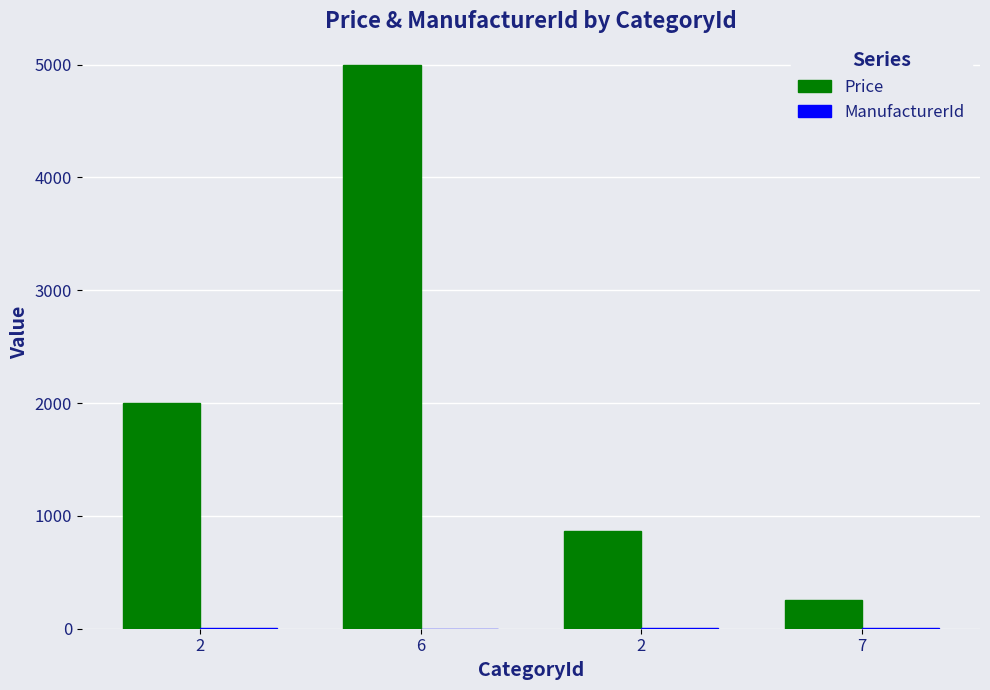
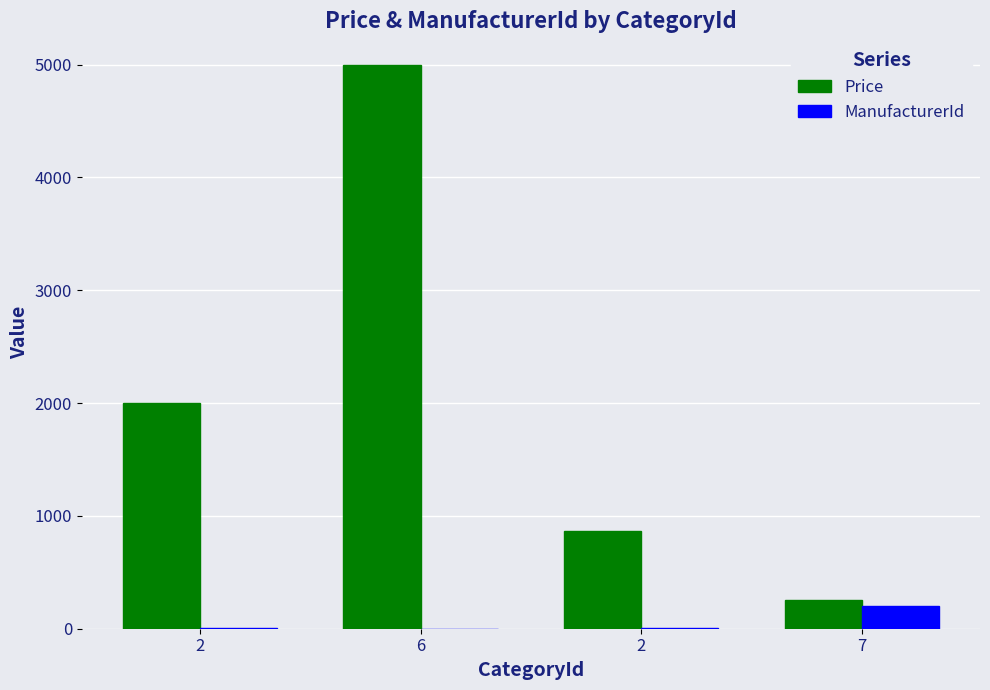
  {
    "Price": {
      "6": 5000,
      "7": 260
    },
    "ManufacturerId": {
-     "7": 10
+     "7": 210
    }
  }
